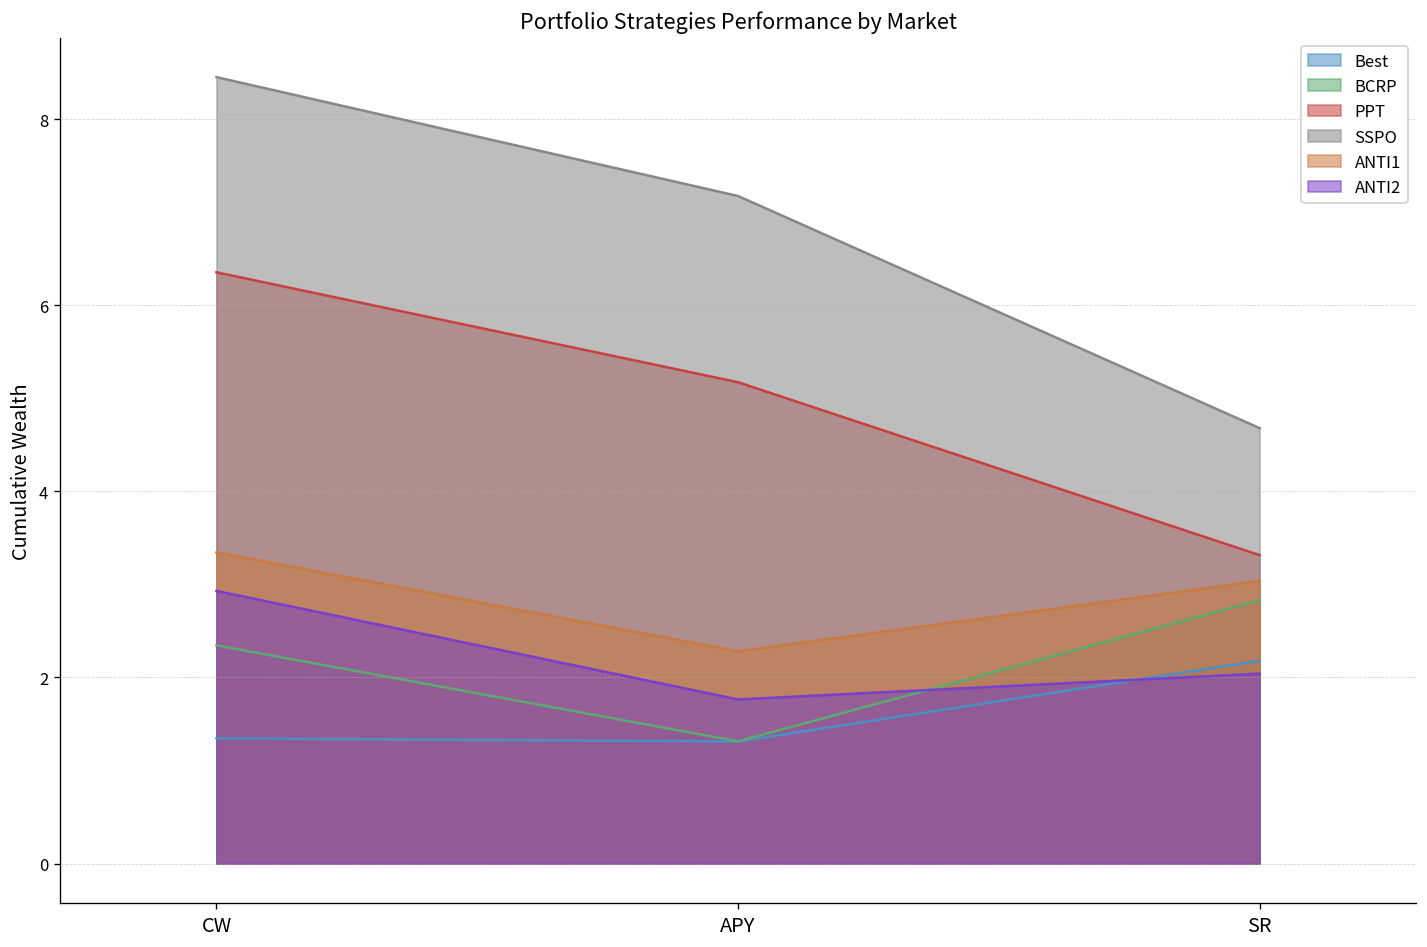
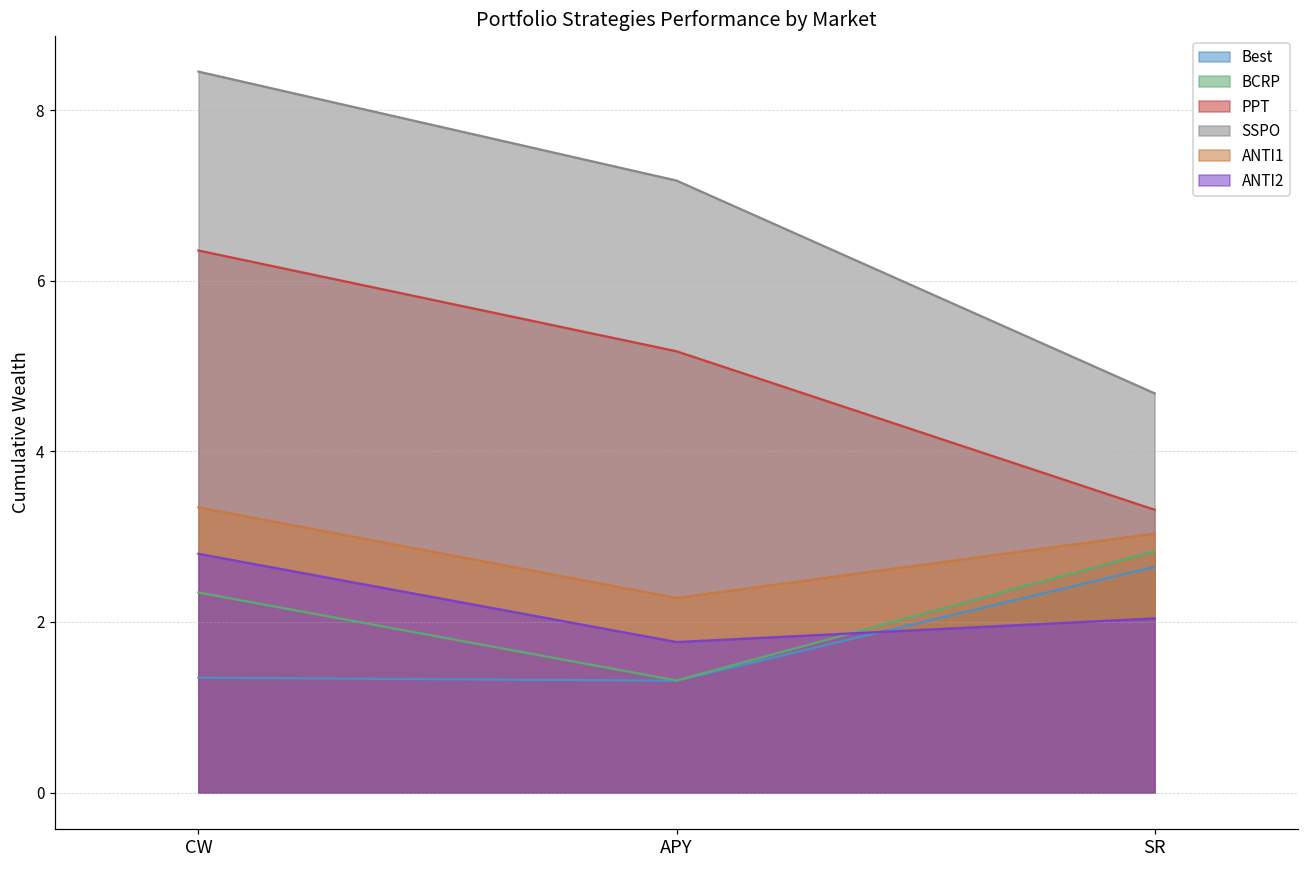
  {
    "Best": {
      "CW": 1.3,
-     "SR": 2.2
+     "SR": 2.6
    },
    "ANTI2": {
-     "CW": 2.9,
+     "CW": 2.8,
      "APY": 1.8,
      "SR": 2.0
    }
  }
